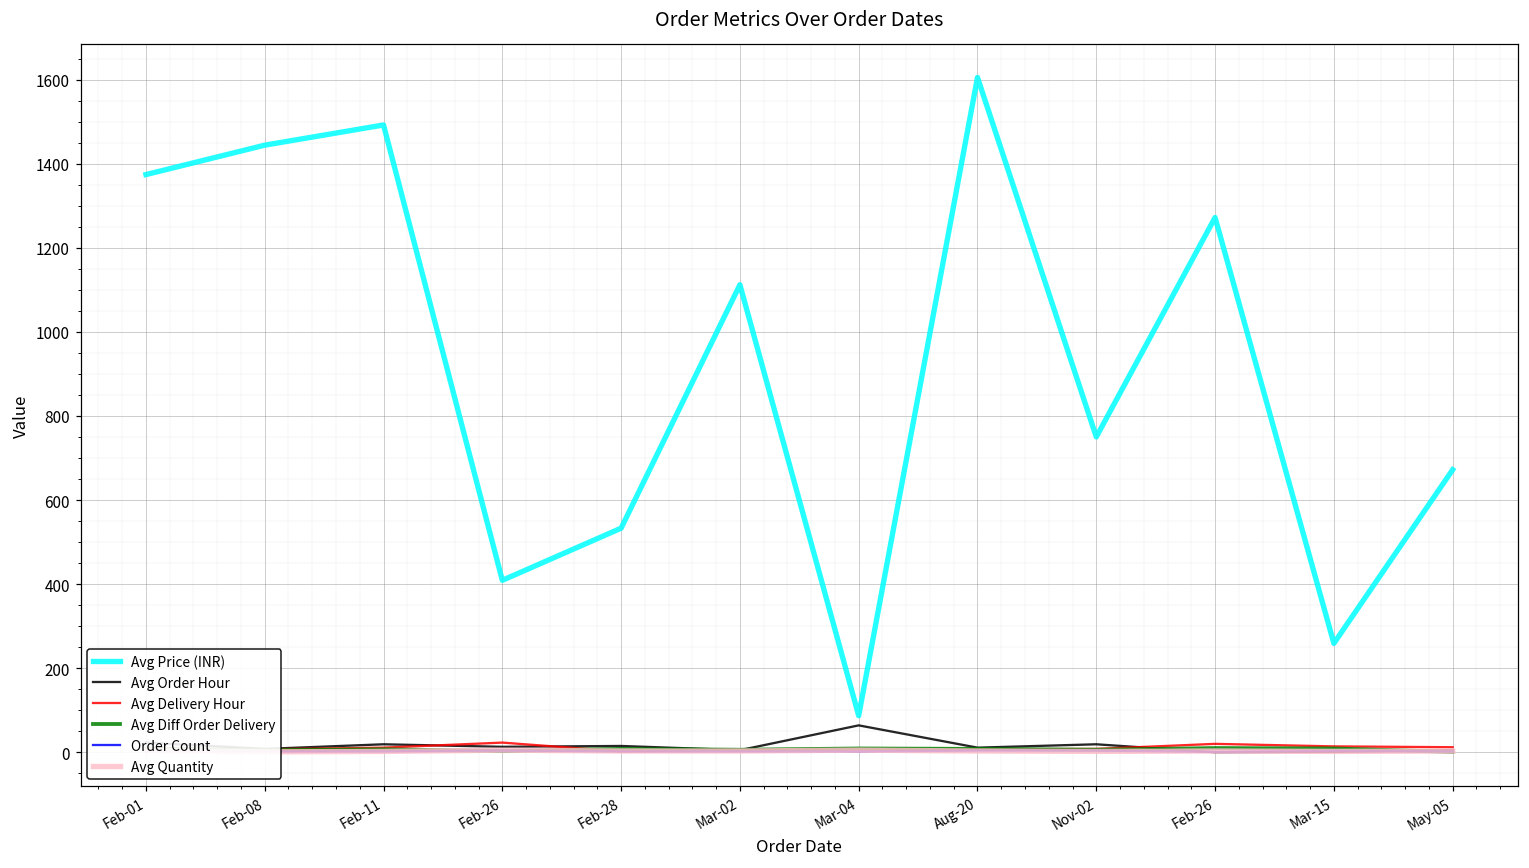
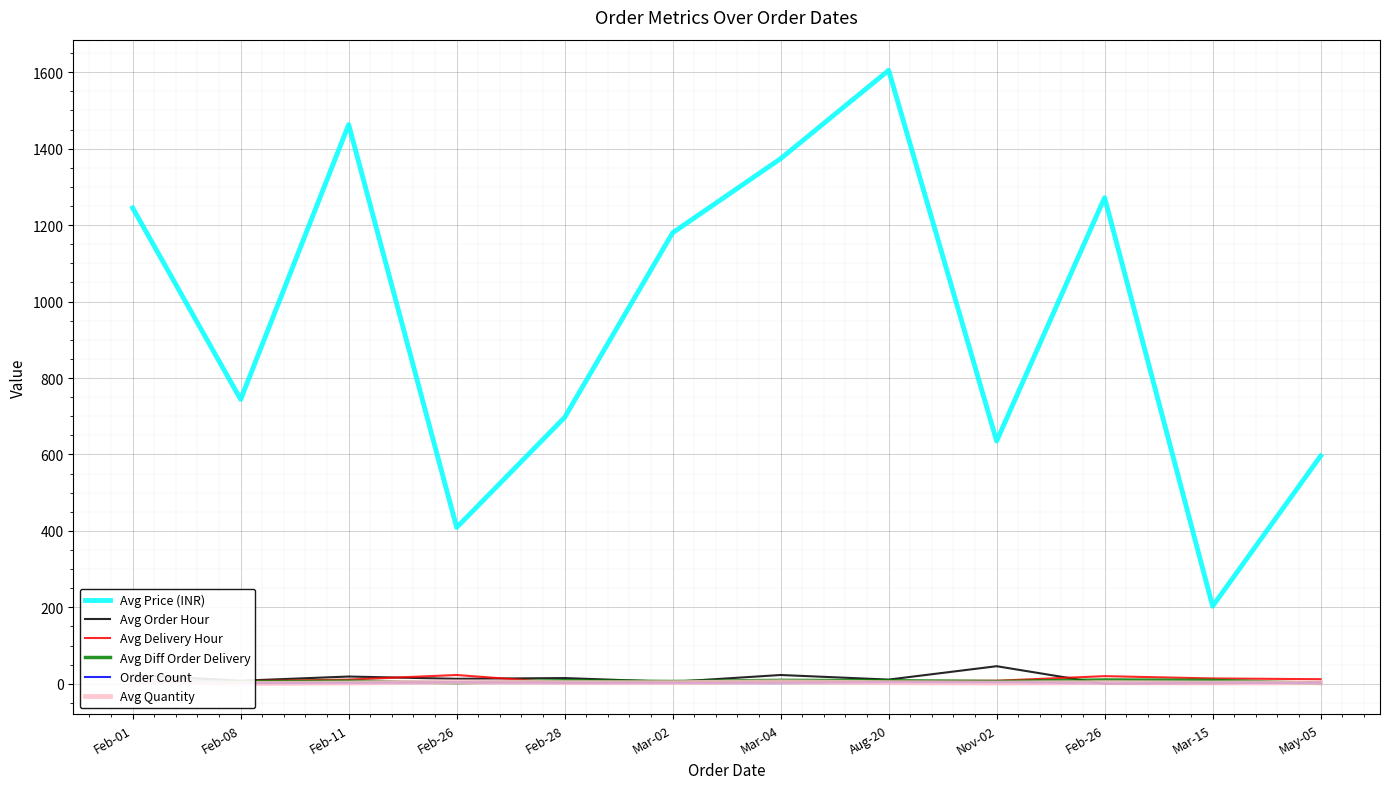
  {
    "Avg Price (INR)": {
-     "Feb-01": 1370,
-     "Feb-08": 1440,
-     "Feb-11": 1490,
-     "Feb-28": 530,
-     "Mar-02": 1110,
-     "Mar-04": 90,
+     "Feb-01": 1250,
+     "Feb-08": 740,
+     "Feb-11": 1460,
+     "Feb-28": 700,
+     "Mar-02": 1180,
+     "Mar-04": 1370,
      "Aug-20": 1610,
-     "Nov-02": 750,
-     "Mar-15": 260,
-     "May-05": 670
+     "Nov-02": 640,
+     "Mar-15": 200,
+     "May-05": 600
    },
    "Avg Order Hour": {
      "Feb-11": 20,
      "Feb-28": 20,
-     "Mar-04": 60,
-     "Nov-02": 20
+     "Mar-04": 20,
+     "Nov-02": 50
    },
    "Avg Delivery Hour": {
      "May-05": 10
    }
  }
